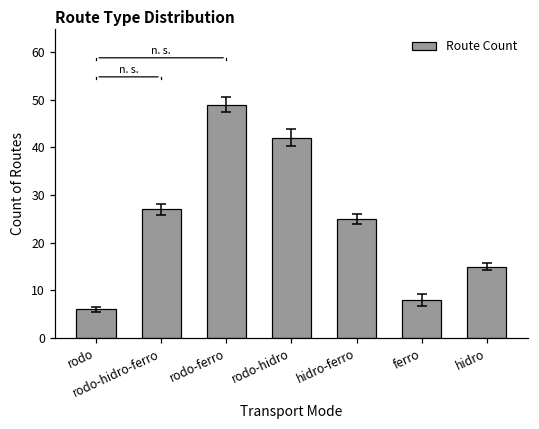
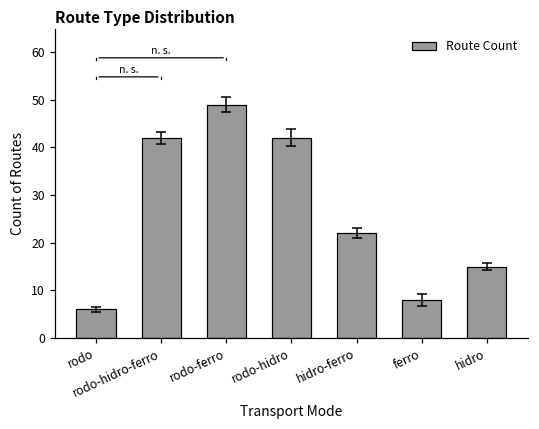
  {
    "Route Count": {
      "rodo": 6,
-     "rodo-hidro-ferro": 27,
+     "rodo-hidro-ferro": 42,
      "rodo-ferro": 49,
      "rodo-hidro": 42,
-     "hidro-ferro": 25,
+     "hidro-ferro": 22,
      "ferro": 8,
      "hidro": 15
    }
  }
